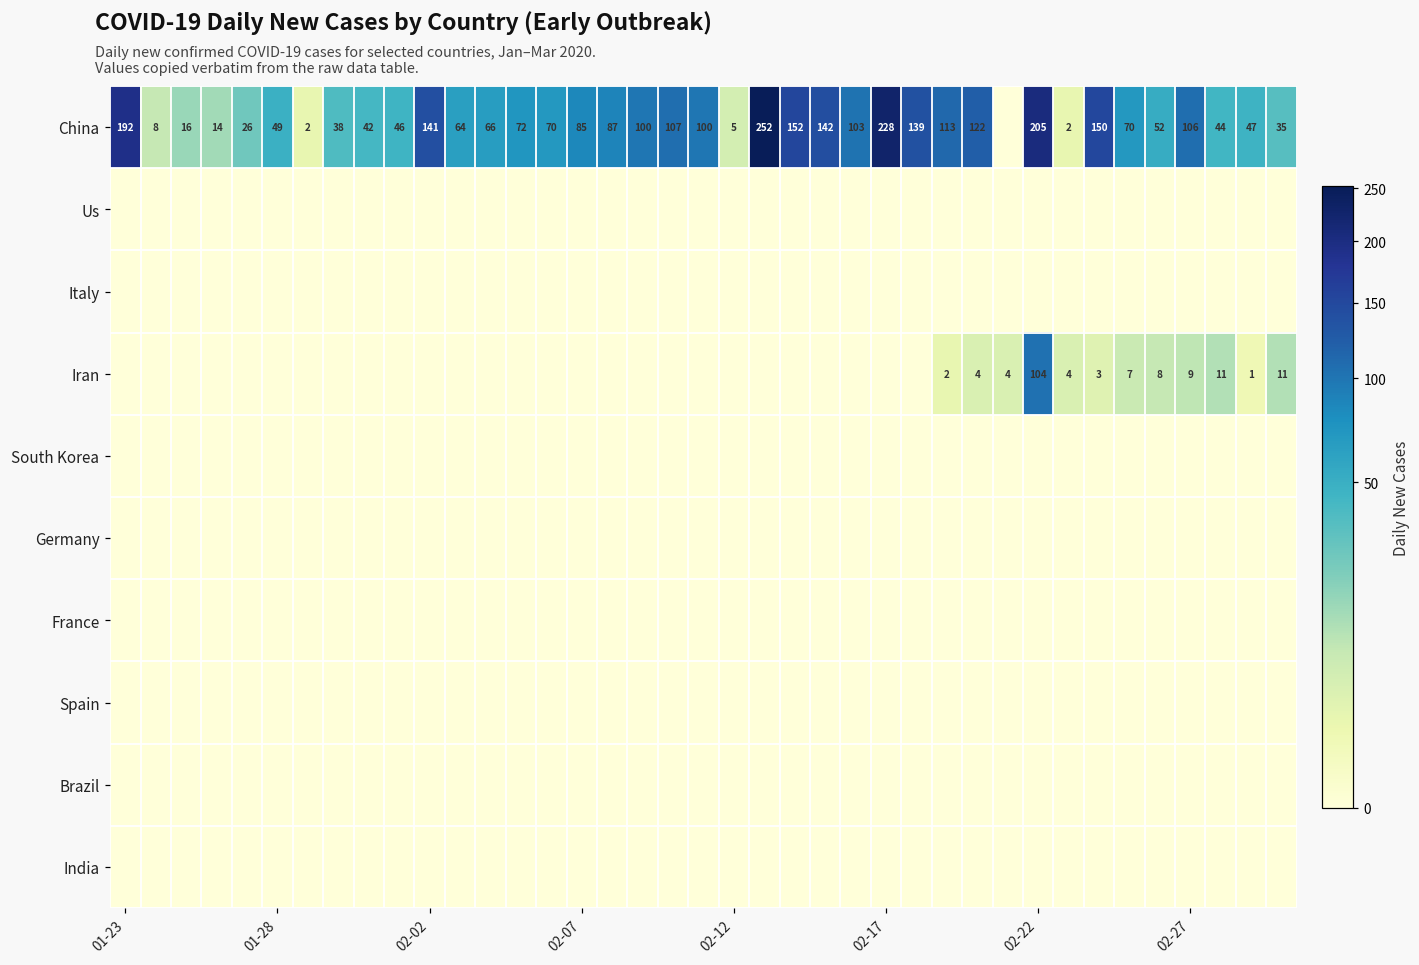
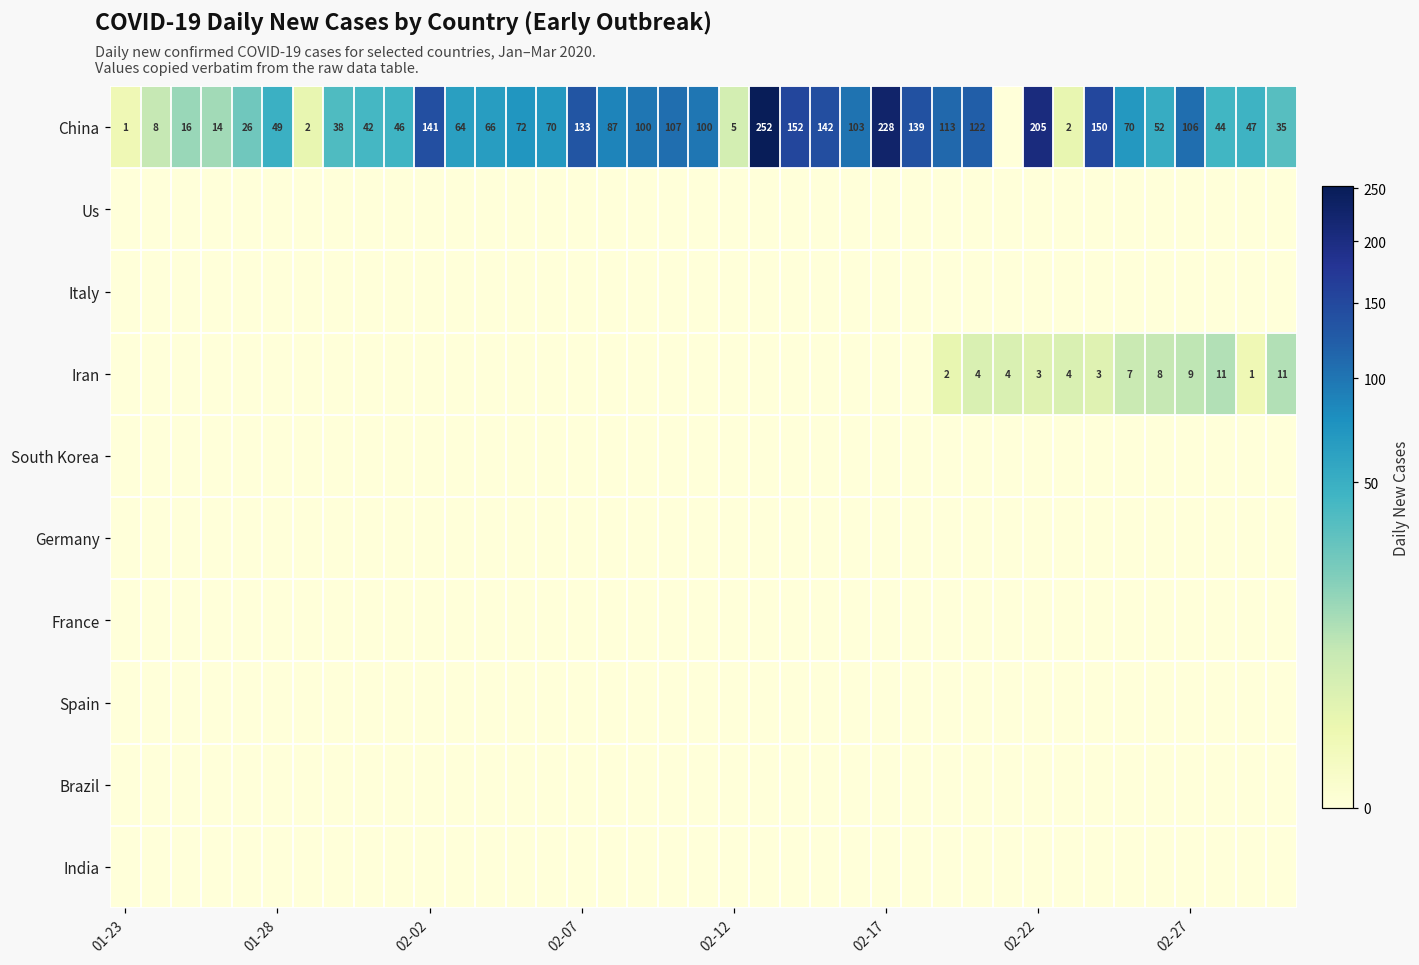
  {
    "China": {
-     "01-23": 192,
+     "01-23": 1,
      "01-28": 49,
      "02-02": 141,
-     "02-07": 85,
+     "02-07": 133,
      "02-12": 5,
      "02-17": 228,
      "02-22": 205,
      "02-27": 106
    },
    "Iran": {
-     "02-22": 104,
+     "02-22": 3,
      "02-27": 9
    }
  }
